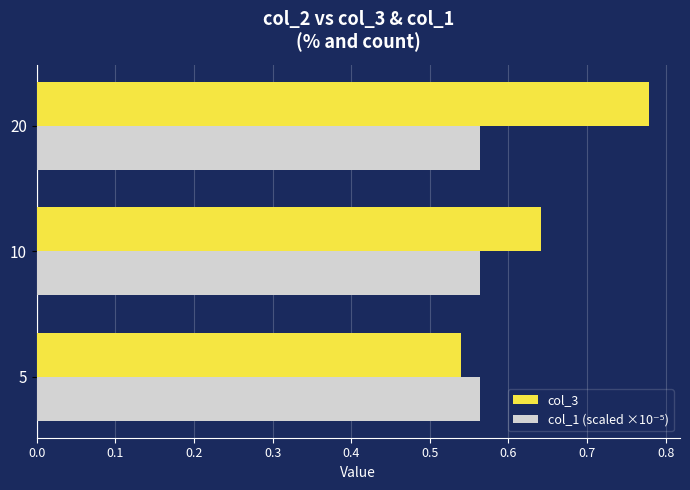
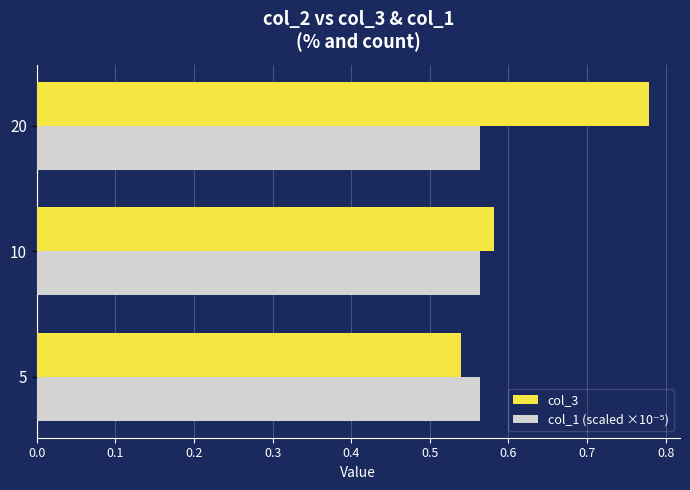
  {
    "col_3": {
      "20": 0.78,
-     "10": 0.64,
+     "10": 0.58,
      "5": 0.54
    },
    "col_1 (scaled ×10⁻⁵)": {
      "20": 0.56,
      "10": 0.56,
      "5": 0.56
    }
  }
